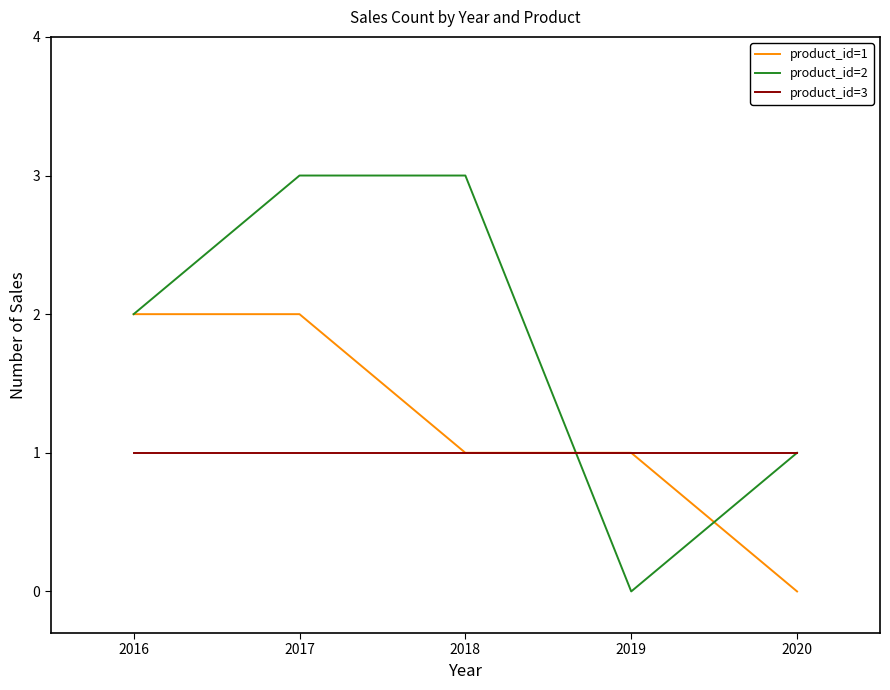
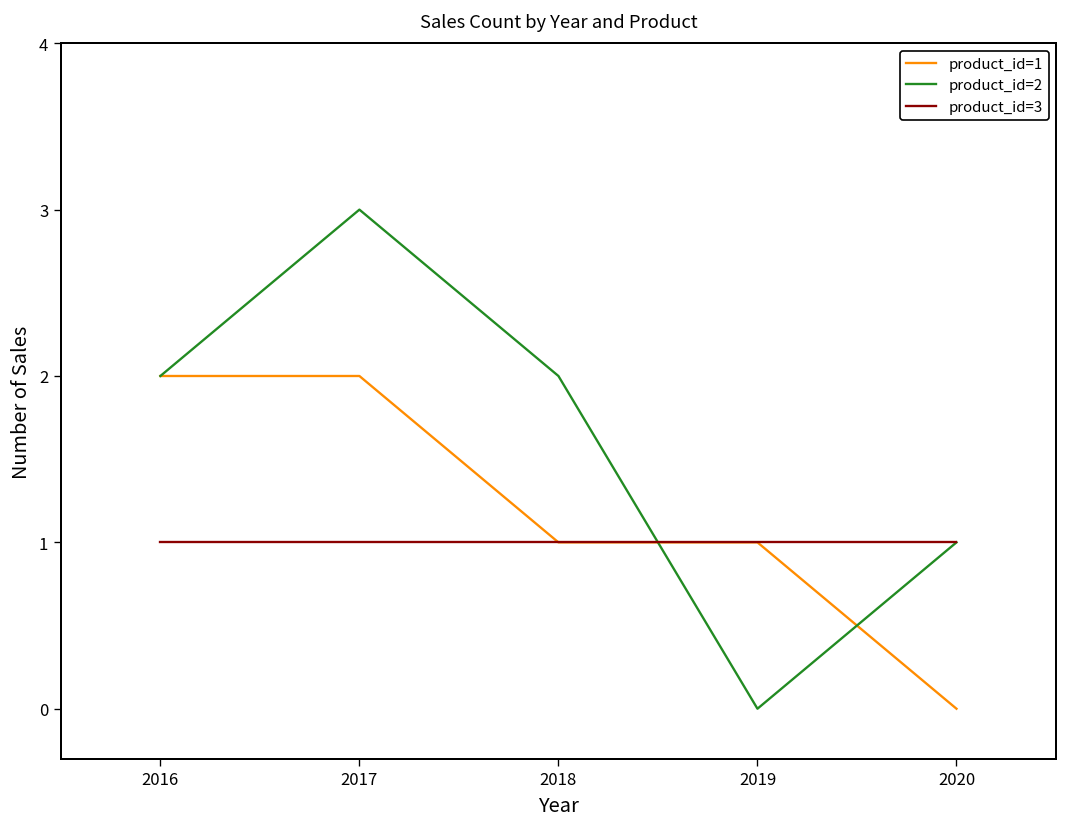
  {
    "product_id=1": {
      "2017": 2,
      "2020": 0
    },
    "product_id=2": {
      "2017": 3,
-     "2018": 3,
+     "2018": 2,
      "2019": 0
    },
    "product_id=3": {
      "2016": 1,
      "2017": 1
    }
  }
